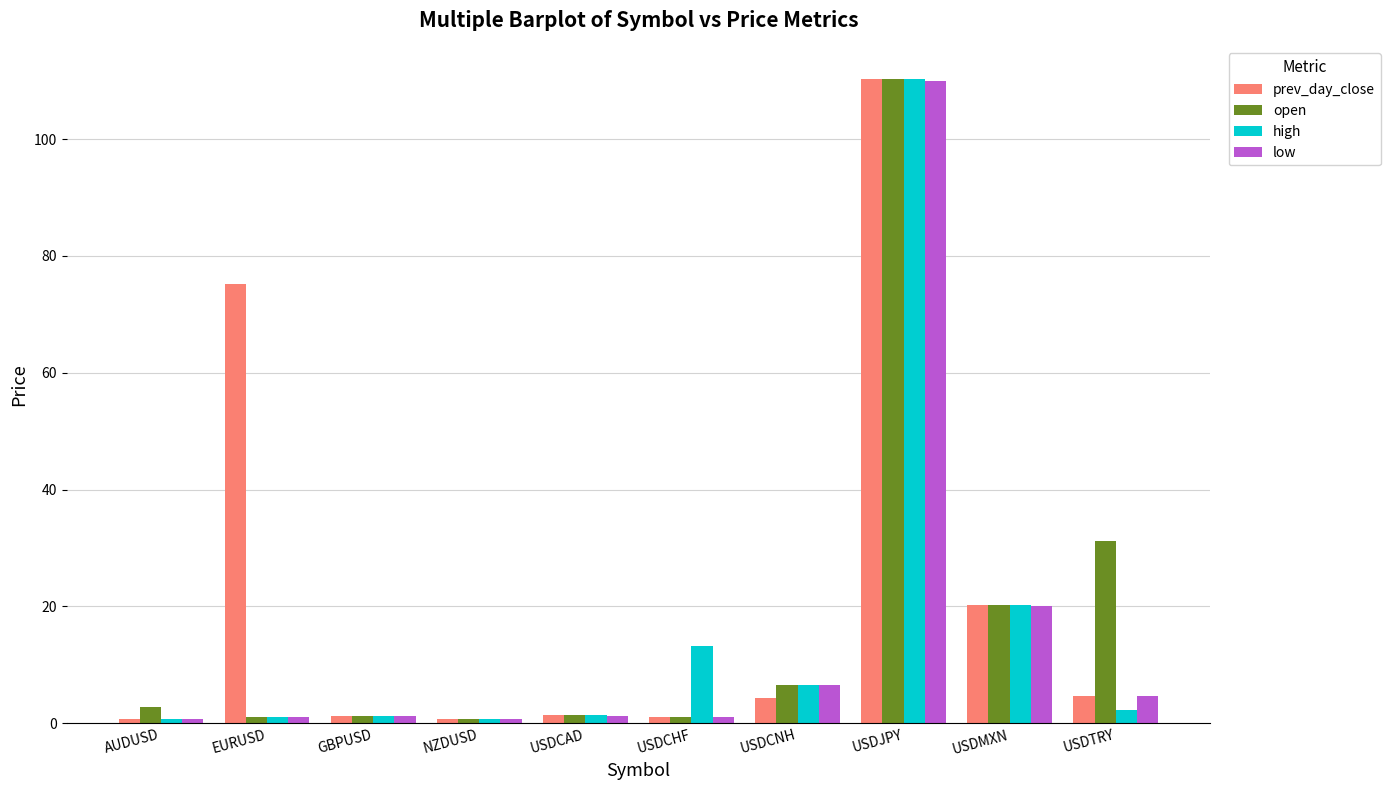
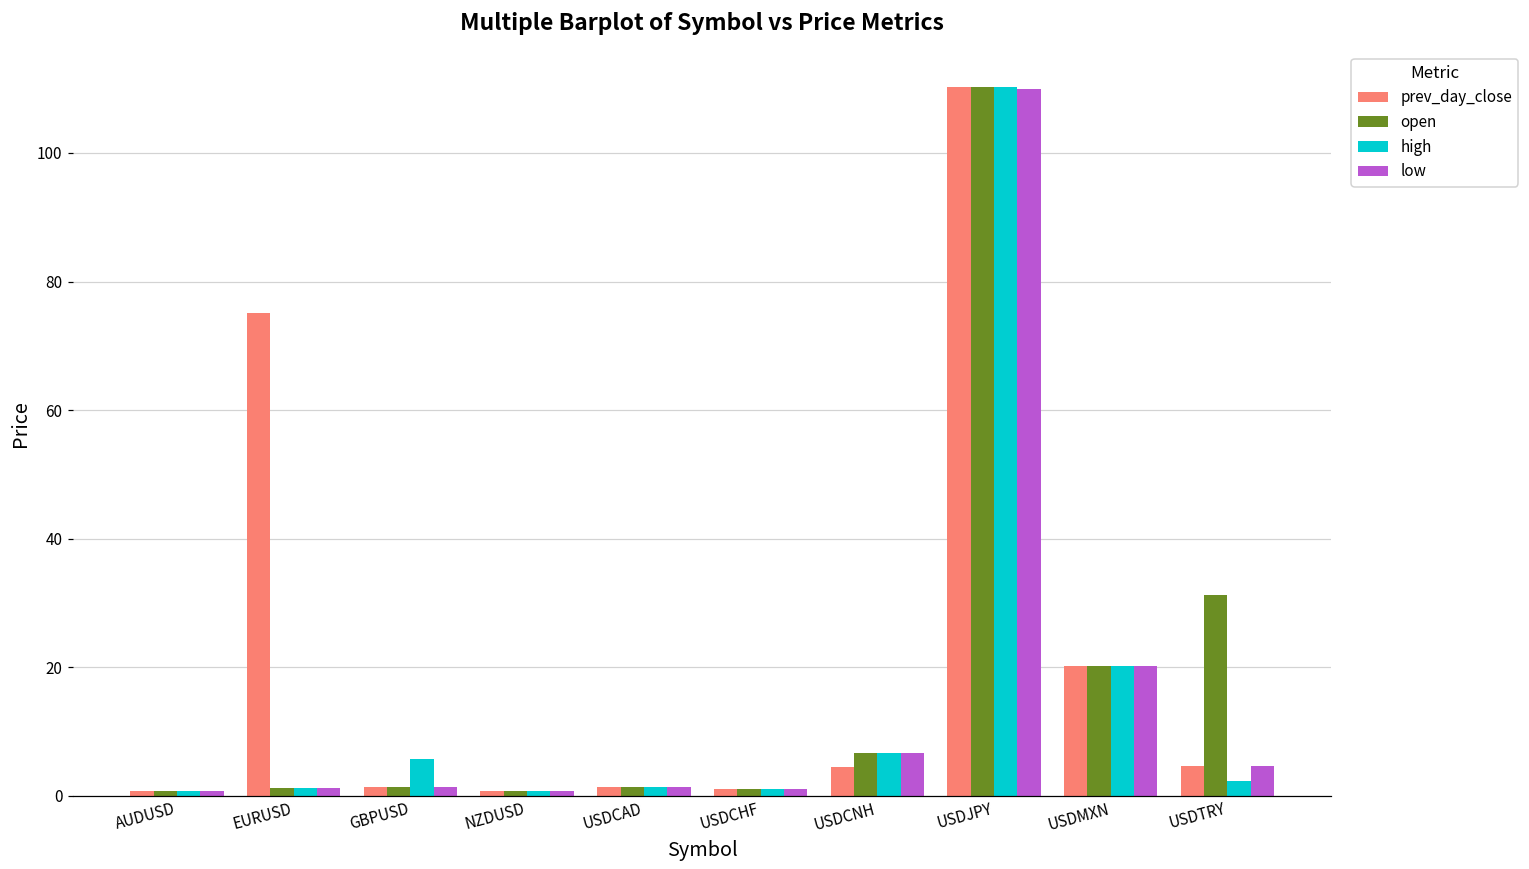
  {
    "prev_day_close": {
      "AUDUSD": 1,
      "EURUSD": 75,
      "GBPUSD": 1,
      "NZDUSD": 1,
      "USDCAD": 1,
      "USDCHF": 1,
      "USDCNH": 4,
      "USDJPY": 110,
      "USDMXN": 20,
      "USDTRY": 5
    },
    "open": {
-     "AUDUSD": 3,
+     "AUDUSD": 1,
      "EURUSD": 1,
      "GBPUSD": 1,
      "NZDUSD": 1,
      "USDCAD": 1,
      "USDCHF": 1,
      "USDCNH": 7,
      "USDJPY": 110,
      "USDMXN": 20,
      "USDTRY": 31
    },
    "high": {
      "AUDUSD": 1,
      "EURUSD": 1,
-     "GBPUSD": 1,
+     "GBPUSD": 6,
      "NZDUSD": 1,
      "USDCAD": 1,
-     "USDCHF": 13,
+     "USDCHF": 1,
      "USDCNH": 7,
      "USDJPY": 110,
      "USDMXN": 20,
      "USDTRY": 2
    },
    "low": {
      "AUDUSD": 1,
      "EURUSD": 1,
      "GBPUSD": 1,
      "NZDUSD": 1,
      "USDCAD": 1,
      "USDCHF": 1,
      "USDCNH": 7,
      "USDJPY": 110,
      "USDMXN": 20,
      "USDTRY": 5
    }
  }
